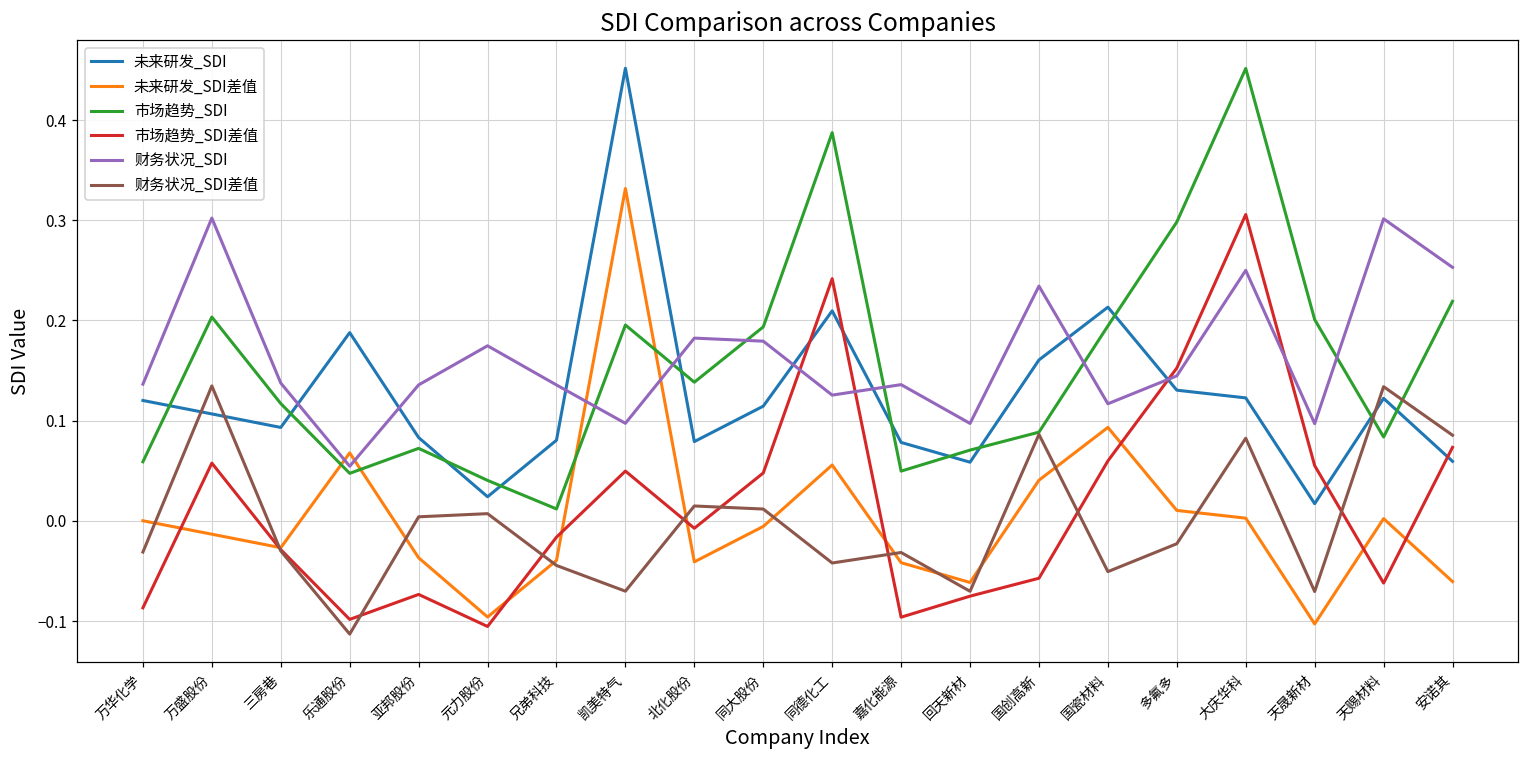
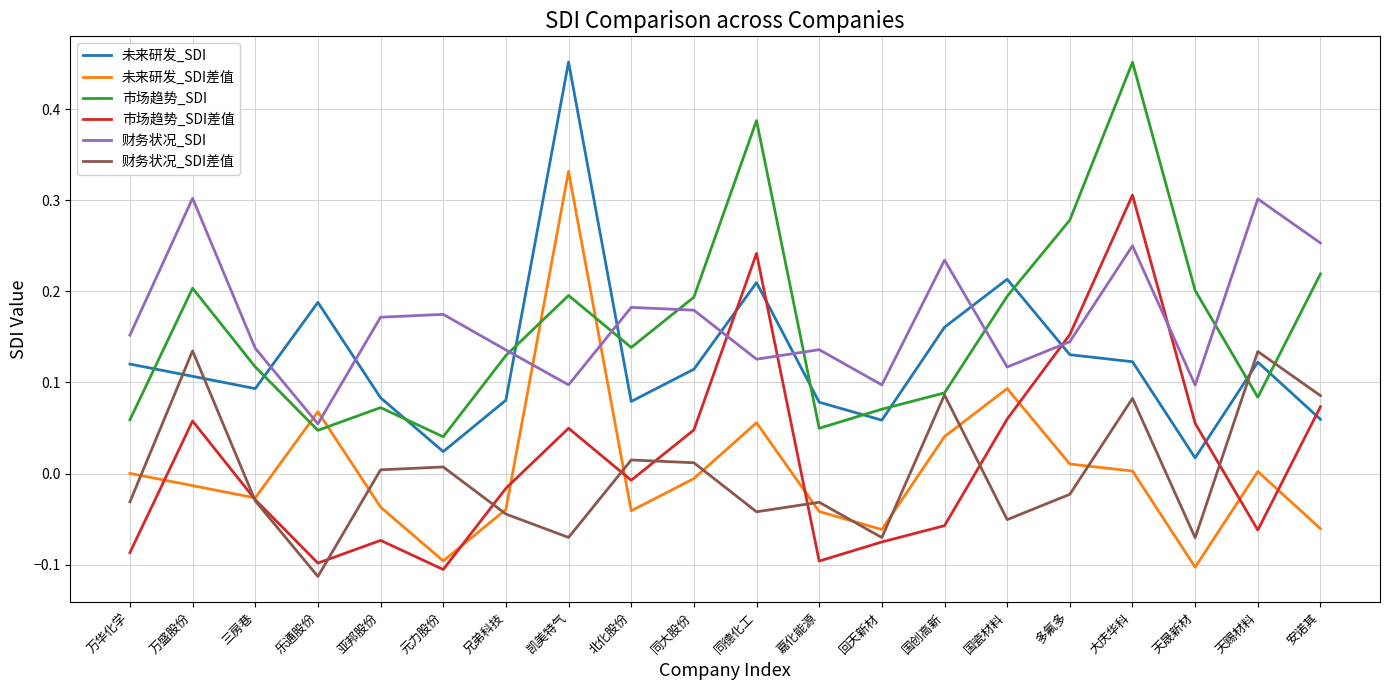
  {
    "未来研发_SDI": {
      "万华化学": 0.12,
      "万盛股份": 0.11,
      "三房巷": 0.09,
      "乐通股份": 0.19,
      "亚邦股份": 0.08,
      "元力股份": 0.02,
      "兄弟科技": 0.08,
      "凯美特气": 0.45,
      "北化股份": 0.08,
      "同大股份": 0.11,
      "同德化工": 0.21,
      "嘉化能源": 0.08,
      "回天新材": 0.06,
      "国创高新": 0.16,
      "国瓷材料": 0.21,
      "多氟多": 0.13,
      "大庆华科": 0.12,
      "天晟新材": 0.02,
      "天赐材料": 0.12,
      "安诺其": 0.06
    },
    "未来研发_SDI差值": {
      "万华化学": 0.00,
      "万盛股份": -0.01,
      "乐通股份": 0.07,
      "亚邦股份": -0.04,
      "元力股份": -0.10,
      "兄弟科技": -0.04,
      "凯美特气": 0.33,
      "北化股份": -0.04,
      "同大股份": -0.01,
      "同德化工": 0.06,
      "嘉化能源": -0.04,
      "回天新材": -0.06,
      "国创高新": 0.04,
      "国瓷材料": 0.09,
      "多氟多": 0.01,
      "大庆华科": 0.00,
      "天晟新材": -0.10,
      "天赐材料": 0.00,
      "安诺其": -0.06
    },
    "市场趋势_SDI": {
      "万华化学": 0.06,
      "万盛股份": 0.20,
      "三房巷": 0.12,
      "乐通股份": 0.05,
      "亚邦股份": 0.07,
      "元力股份": 0.04,
-     "兄弟科技": 0.01,
+     "兄弟科技": 0.13,
      "凯美特气": 0.20,
      "北化股份": 0.14,
      "同大股份": 0.19,
      "同德化工": 0.39,
      "嘉化能源": 0.05,
      "回天新材": 0.07,
      "国瓷材料": 0.19,
-     "多氟多": 0.30,
+     "多氟多": 0.28,
      "大庆华科": 0.45,
      "天晟新材": 0.20,
      "天赐材料": 0.08,
      "安诺其": 0.22
    },
    "市场趋势_SDI差值": {
      "万华化学": -0.09,
      "万盛股份": 0.06,
      "乐通股份": -0.10,
      "亚邦股份": -0.07,
      "元力股份": -0.11,
      "兄弟科技": -0.02,
      "凯美特气": 0.05,
      "北化股份": -0.01,
      "同大股份": 0.05,
      "同德化工": 0.24,
      "嘉化能源": -0.10,
      "回天新材": -0.08,
      "国创高新": -0.06,
      "国瓷材料": 0.06,
      "多氟多": 0.15,
      "大庆华科": 0.31,
      "天晟新材": 0.06,
      "天赐材料": -0.06,
      "安诺其": 0.07
    },
    "财务状况_SDI": {
-     "万华化学": 0.14,
+     "万华化学": 0.15,
      "万盛股份": 0.30,
      "三房巷": 0.14,
      "乐通股份": 0.05,
-     "亚邦股份": 0.14,
+     "亚邦股份": 0.17,
      "元力股份": 0.17,
      "兄弟科技": 0.14,
      "凯美特气": 0.10,
      "北化股份": 0.18,
      "同大股份": 0.18,
      "同德化工": 0.13,
      "嘉化能源": 0.14,
      "回天新材": 0.10,
      "国创高新": 0.23,
      "国瓷材料": 0.12,
      "多氟多": 0.14,
      "大庆华科": 0.25,
      "天晟新材": 0.10,
      "天赐材料": 0.30,
      "安诺其": 0.25
    },
    "财务状况_SDI差值": {
      "万华化学": -0.03,
      "万盛股份": 0.13,
      "乐通股份": -0.11,
      "亚邦股份": 0.00,
      "元力股份": 0.01,
      "兄弟科技": -0.04,
      "凯美特气": -0.07,
      "北化股份": 0.01,
      "同大股份": 0.01,
      "同德化工": -0.04,
      "嘉化能源": -0.03,
      "回天新材": -0.07,
      "国瓷材料": -0.05,
      "多氟多": -0.02,
      "大庆华科": 0.08,
      "天晟新材": -0.07,
      "天赐材料": 0.13,
      "安诺其": 0.09
    }
  }
